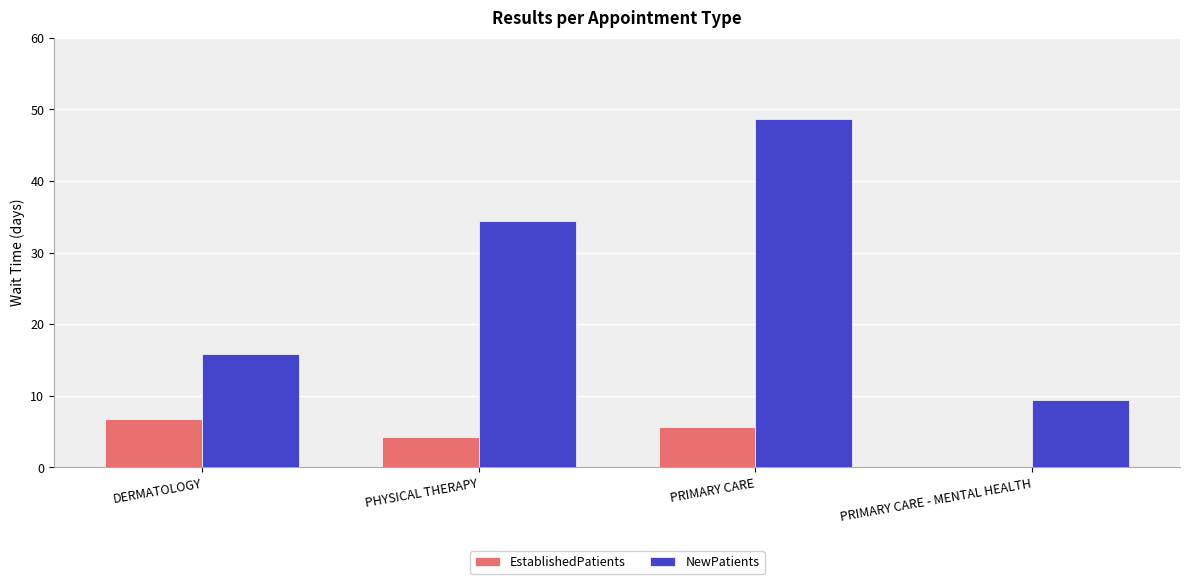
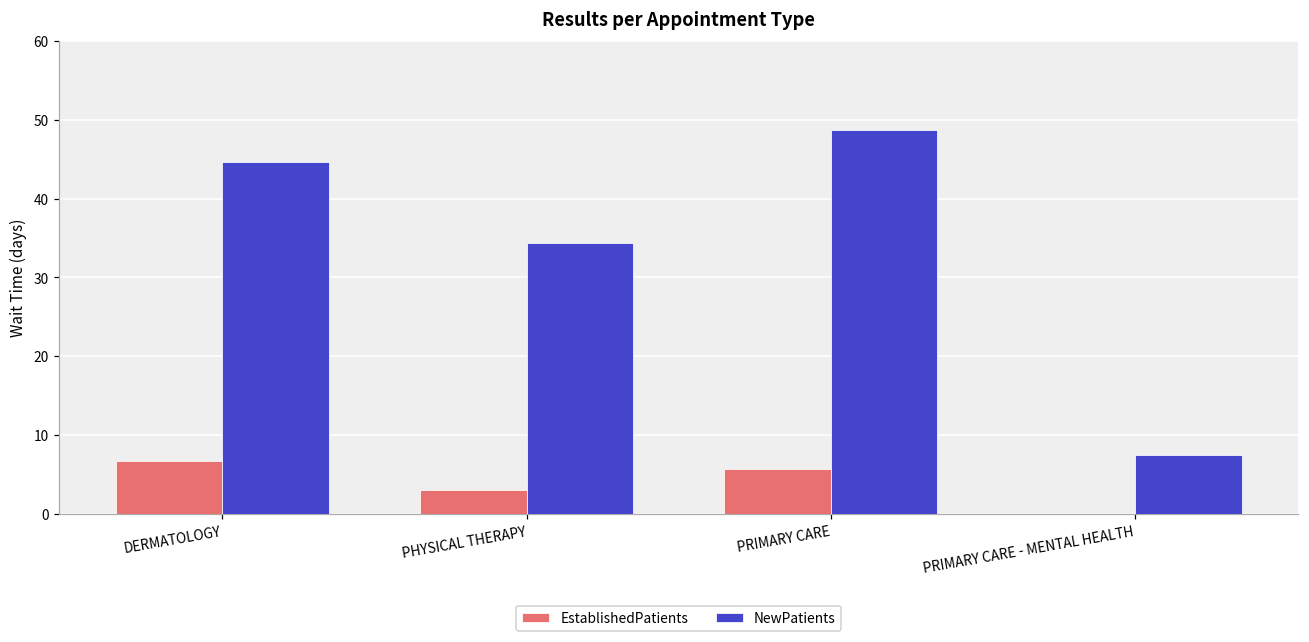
  {
    "EstablishedPatients": {
      "DERMATOLOGY": 7,
-     "PHYSICAL THERAPY": 4,
+     "PHYSICAL THERAPY": 3,
      "PRIMARY CARE": 6,
      "PRIMARY CARE - MENTAL HEALTH": 0
    },
    "NewPatients": {
-     "DERMATOLOGY": 16,
+     "DERMATOLOGY": 45,
      "PHYSICAL THERAPY": 34,
      "PRIMARY CARE": 49,
-     "PRIMARY CARE - MENTAL HEALTH": 9
+     "PRIMARY CARE - MENTAL HEALTH": 8
    }
  }
